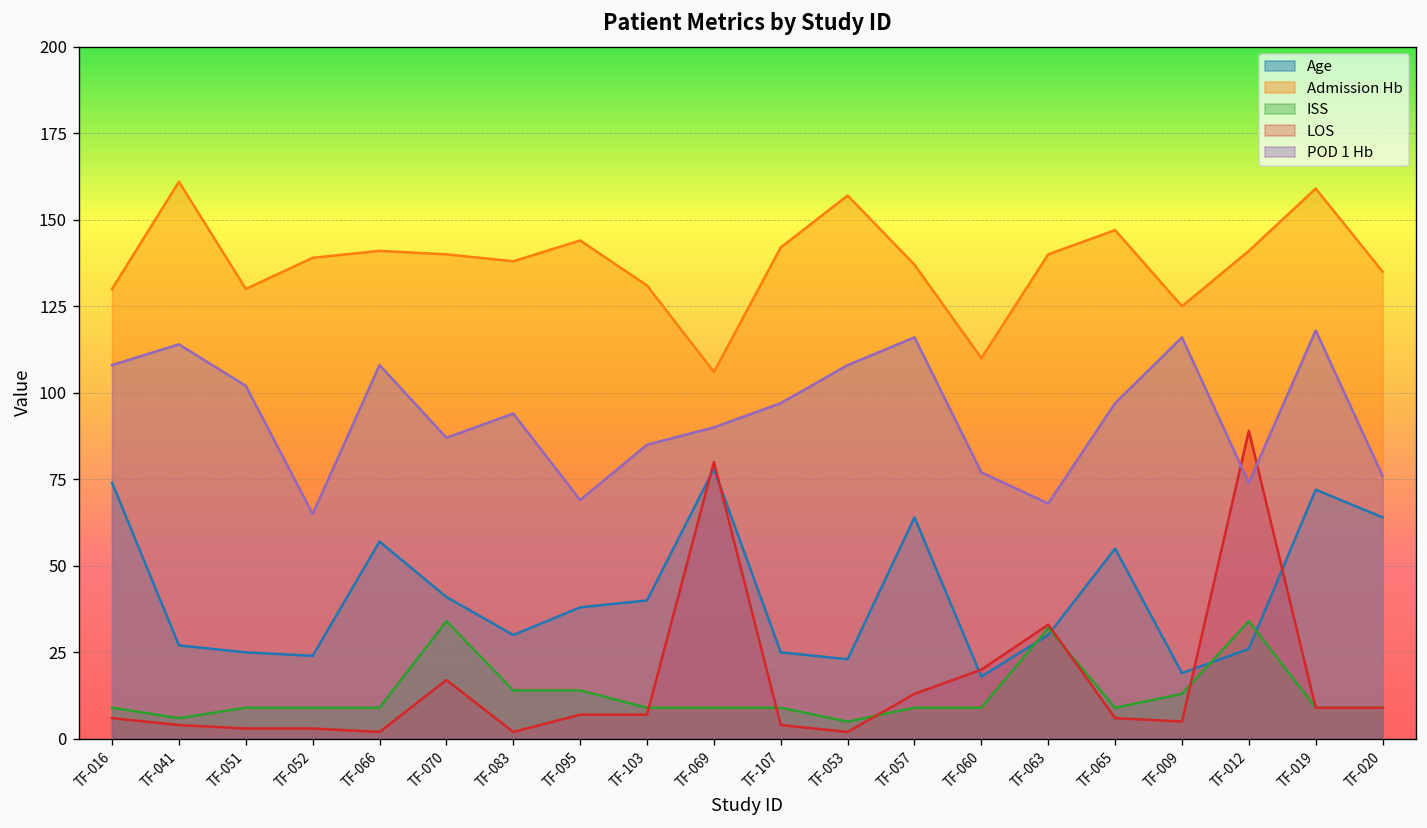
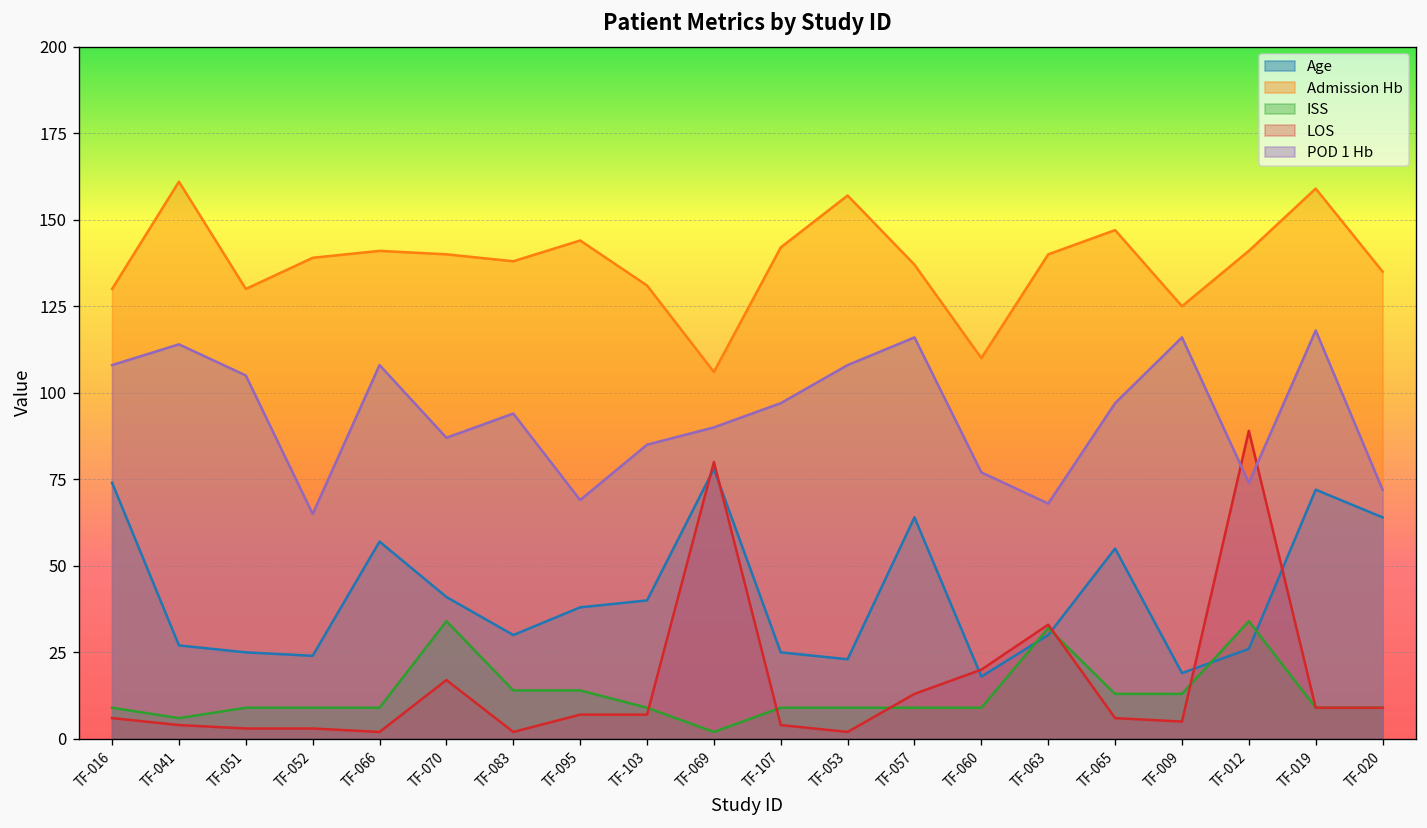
  {
    "Age": {
      "TF-016": 74,
      "TF-041": 27,
      "TF-051": 25,
      "TF-052": 24,
      "TF-066": 57,
      "TF-070": 41,
      "TF-083": 30,
      "TF-095": 38,
      "TF-103": 40,
      "TF-069": 78,
      "TF-107": 25,
      "TF-053": 23,
      "TF-057": 64,
      "TF-060": 18,
      "TF-063": 30,
      "TF-065": 55,
      "TF-009": 19,
      "TF-012": 26,
      "TF-019": 72,
      "TF-020": 64
    },
    "ISS": {
      "TF-016": 9,
      "TF-041": 6,
      "TF-051": 9,
      "TF-052": 9,
      "TF-066": 9,
      "TF-070": 34,
      "TF-083": 14,
      "TF-095": 14,
      "TF-103": 9,
-     "TF-069": 9,
+     "TF-069": 2,
      "TF-107": 9,
-     "TF-053": 5,
+     "TF-053": 9,
      "TF-057": 9,
      "TF-060": 9,
      "TF-063": 32,
-     "TF-065": 9,
+     "TF-065": 13,
      "TF-009": 13,
      "TF-012": 34
    },
    "POD 1 Hb": {
      "TF-016": 108,
      "TF-041": 114,
-     "TF-051": 102,
+     "TF-051": 105,
      "TF-052": 65,
      "TF-066": 108,
      "TF-070": 87,
      "TF-083": 94,
      "TF-095": 69,
      "TF-103": 85,
      "TF-069": 90,
      "TF-107": 97,
      "TF-053": 108,
      "TF-057": 116,
      "TF-060": 77,
      "TF-063": 68,
      "TF-065": 97,
      "TF-009": 116,
      "TF-012": 74,
      "TF-019": 118,
-     "TF-020": 76
+     "TF-020": 72
    }
  }
